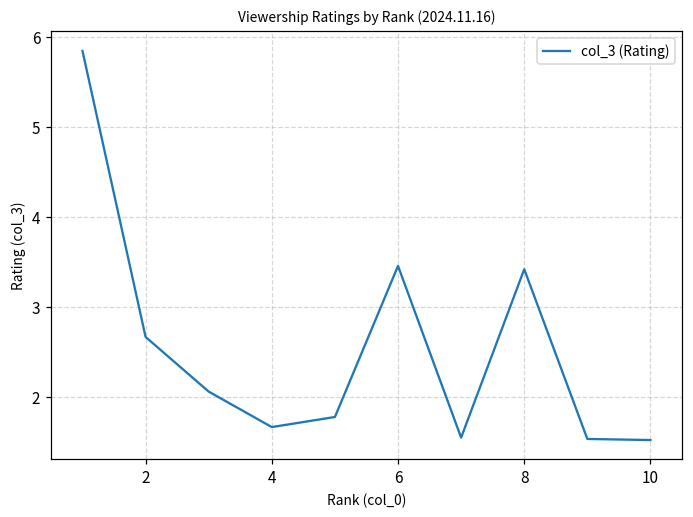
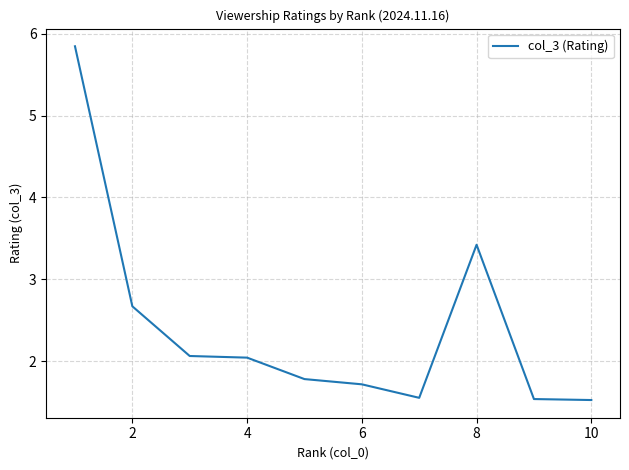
  {
    "2": 2.7,
-   "4": 1.7,
-   "6": 3.5,
+   "4": 2.0,
+   "6": 1.7,
    "8": 3.4,
    "10": 1.5
  }
